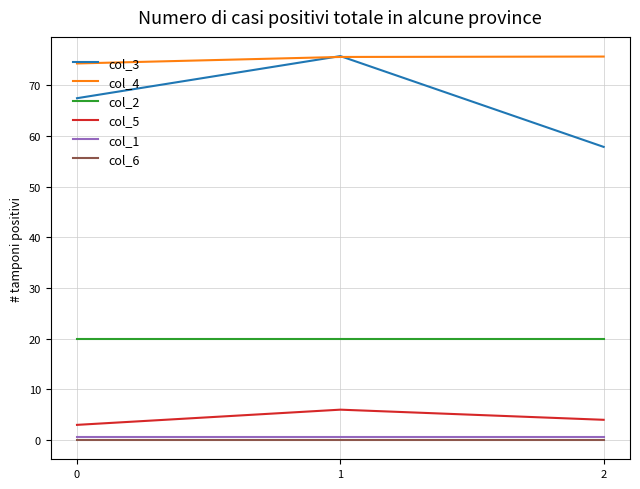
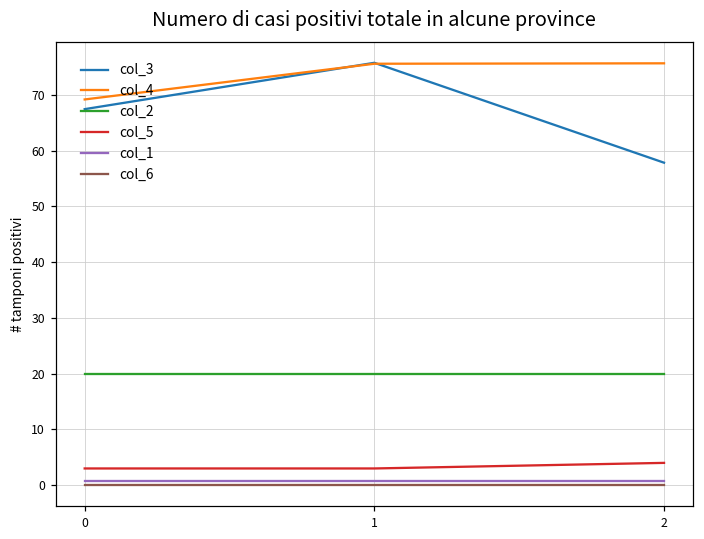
  {
    "col_3": {
      "0": 67,
      "2": 58
    },
    "col_4": {
-     "0": 74,
+     "0": 69,
      "2": 76
    },
    "col_2": {
      "0": 20,
      "1": 20,
      "2": 20
    },
    "col_5": {
      "0": 3,
-     "1": 6,
+     "1": 3,
      "2": 4
    },
    "col_1": {
      "0": 1,
      "1": 1,
      "2": 1
    },
    "col_6": {
      "0": 0,
      "1": 0,
      "2": 0
    }
  }
